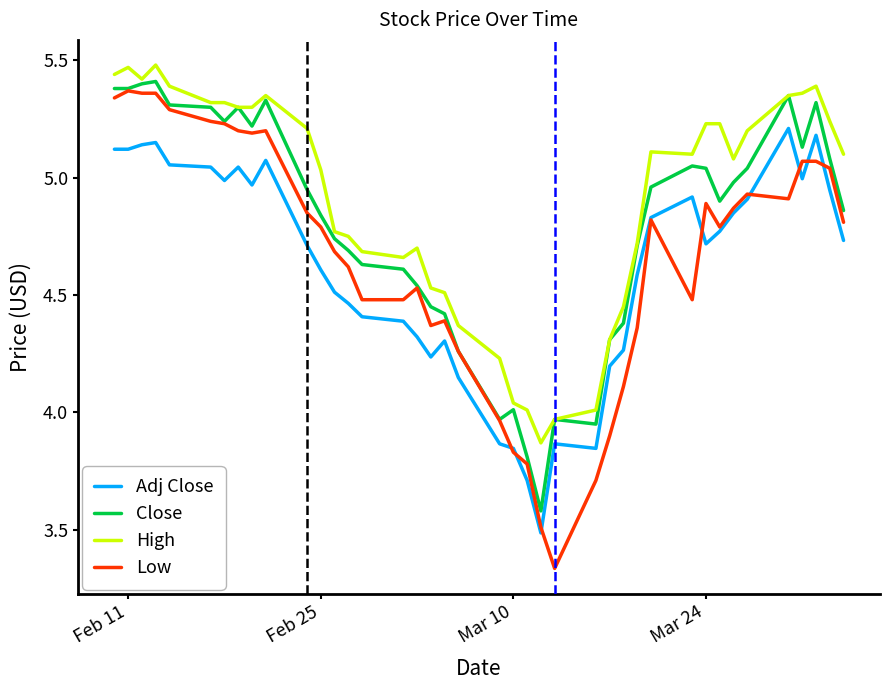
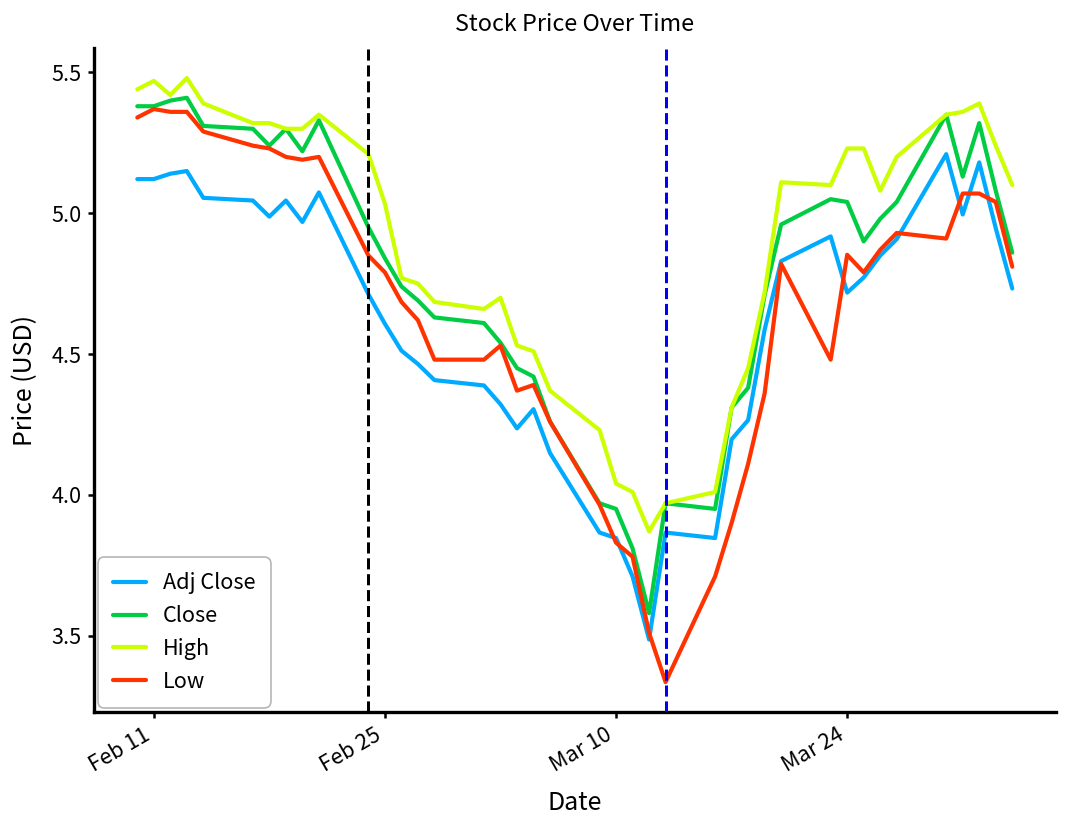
  {
    "Adj Close": {
      "Feb 11": 5.12,
      "Feb 25": 4.61,
      "Mar 10": 3.85,
      "Mar 24": 4.72
    },
    "Close": {
      "Feb 25": 4.84,
-     "Mar 10": 4.01,
+     "Mar 10": 3.95,
      "Mar 24": 5.04
    },
    "High": {
      "Feb 11": 5.47,
      "Feb 25": 5.03,
      "Mar 10": 4.04,
      "Mar 24": 5.23
    },
    "Low": {
      "Feb 25": 4.79,
      "Mar 10": 3.83,
-     "Mar 24": 4.89
+     "Mar 24": 4.85
    }
  }
